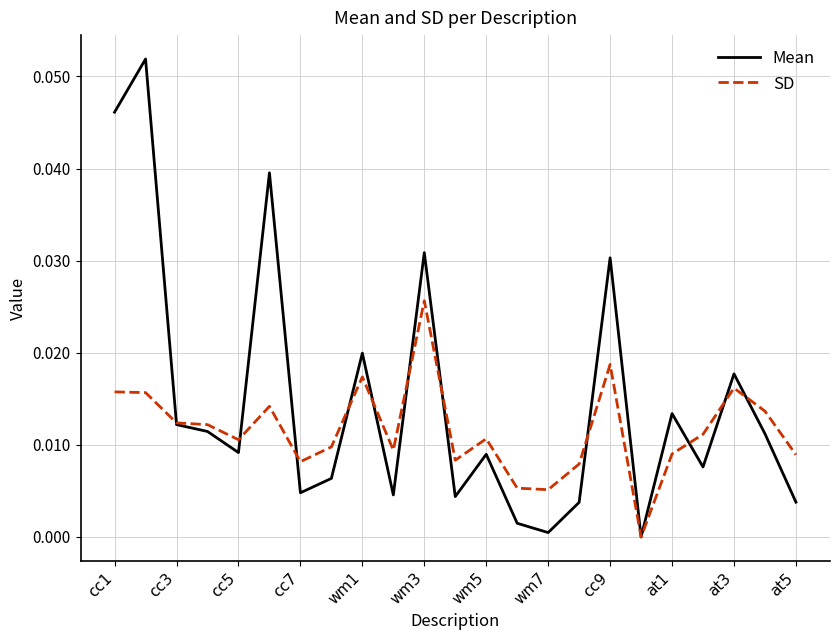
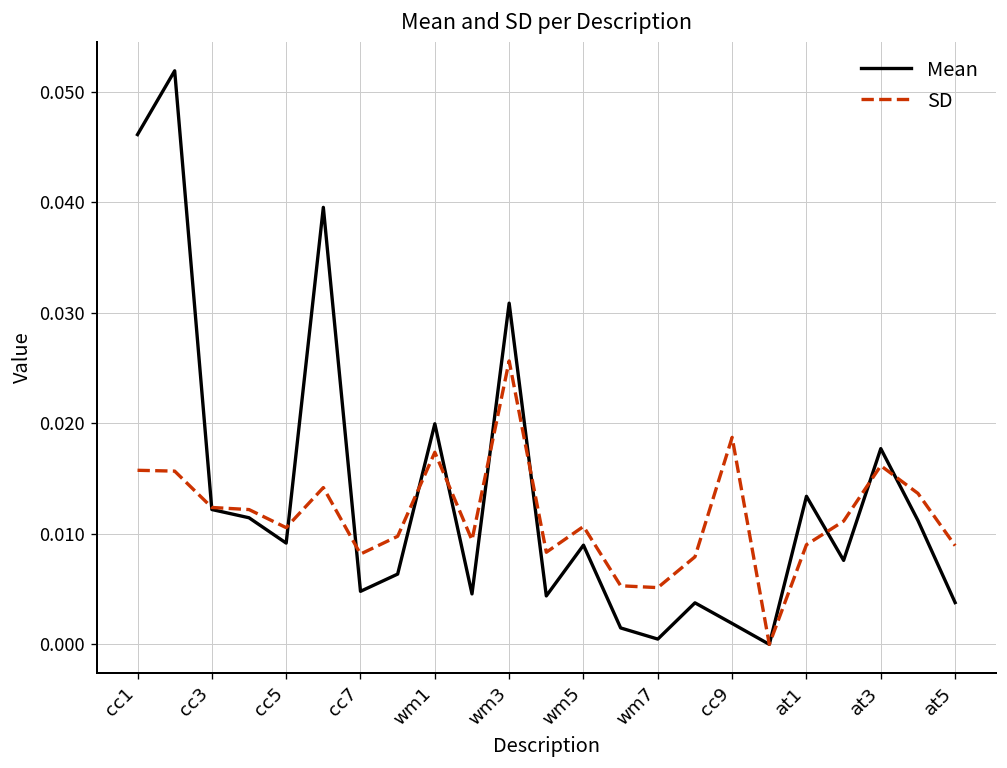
  {
    "Mean": {
      "cc1": 0.046,
      "cc5": 0.009,
      "cc7": 0.005,
      "wm1": 0.020,
      "wm3": 0.031,
      "wm5": 0.009,
      "wm7": 0.000,
-     "cc9": 0.030,
+     "cc9": 0.002,
      "at1": 0.013,
      "at3": 0.018,
      "at5": 0.004
    },
    "SD": {
      "cc1": 0.016,
      "cc5": 0.011,
      "cc7": 0.008,
      "wm1": 0.017,
      "wm3": 0.026,
      "wm5": 0.011,
      "wm7": 0.005,
      "cc9": 0.019,
      "at1": 0.009,
      "at3": 0.016,
      "at5": 0.009
    }
  }
